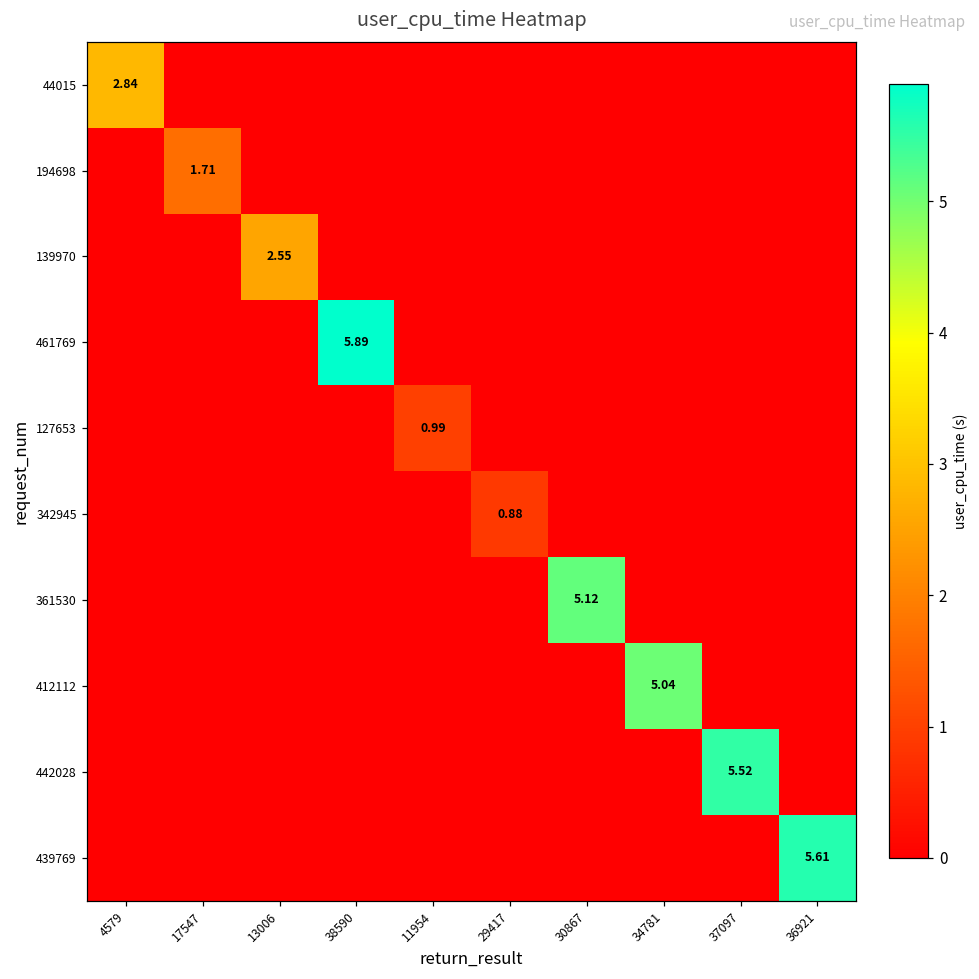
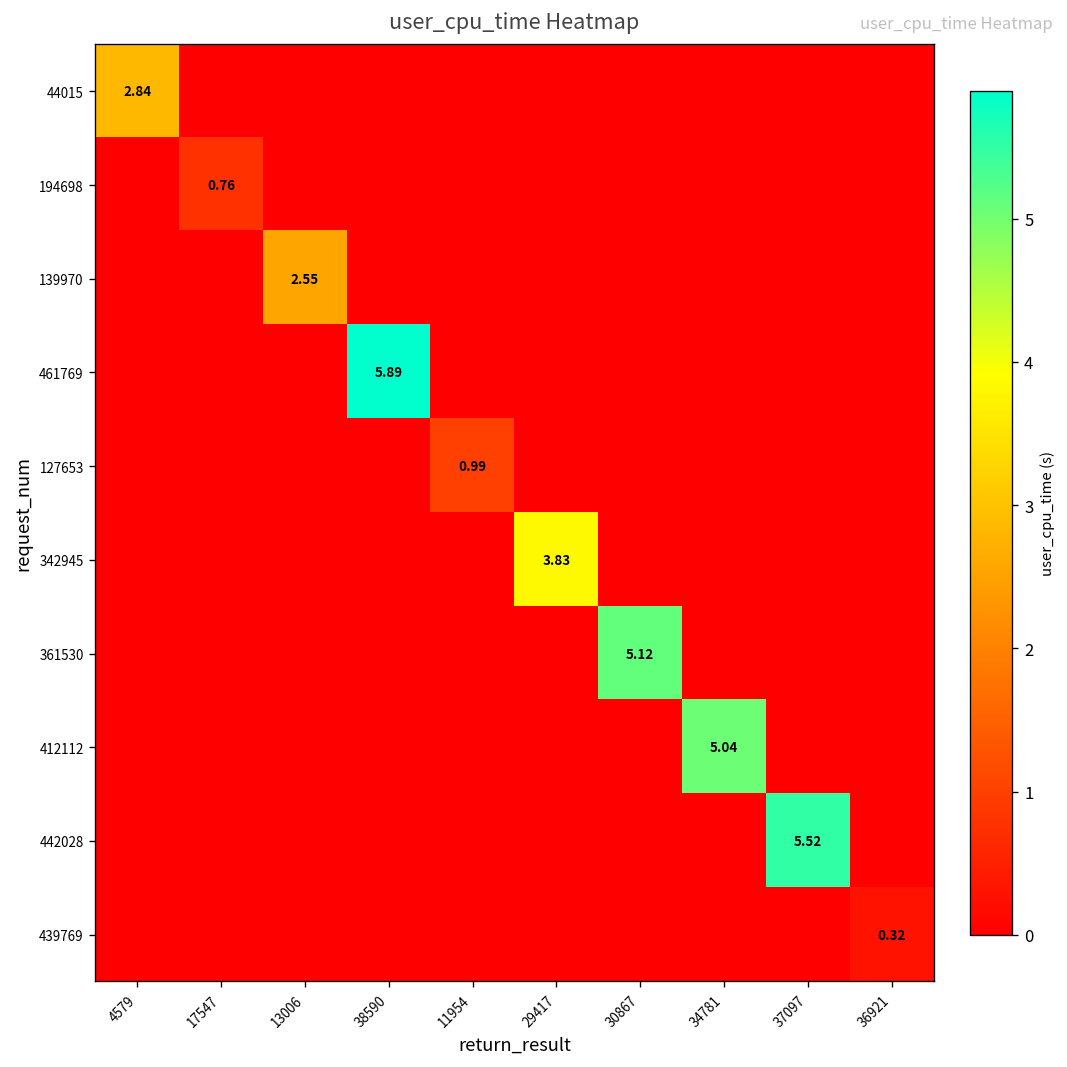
  {
    "44015": {
      "4579": 2.84
    },
    "194698": {
-     "17547": 1.71
+     "17547": 0.76
    },
    "139970": {
      "13006": 2.55
    },
    "461769": {
      "38590": 5.89
    },
    "127653": {
      "11954": 0.99
    },
    "342945": {
-     "29417": 0.88
+     "29417": 3.83
    },
    "361530": {
      "30867": 5.12
    },
    "412112": {
      "34781": 5.04
    },
    "442028": {
      "37097": 5.52
    },
    "439769": {
-     "36921": 5.61
+     "36921": 0.32
    }
  }
